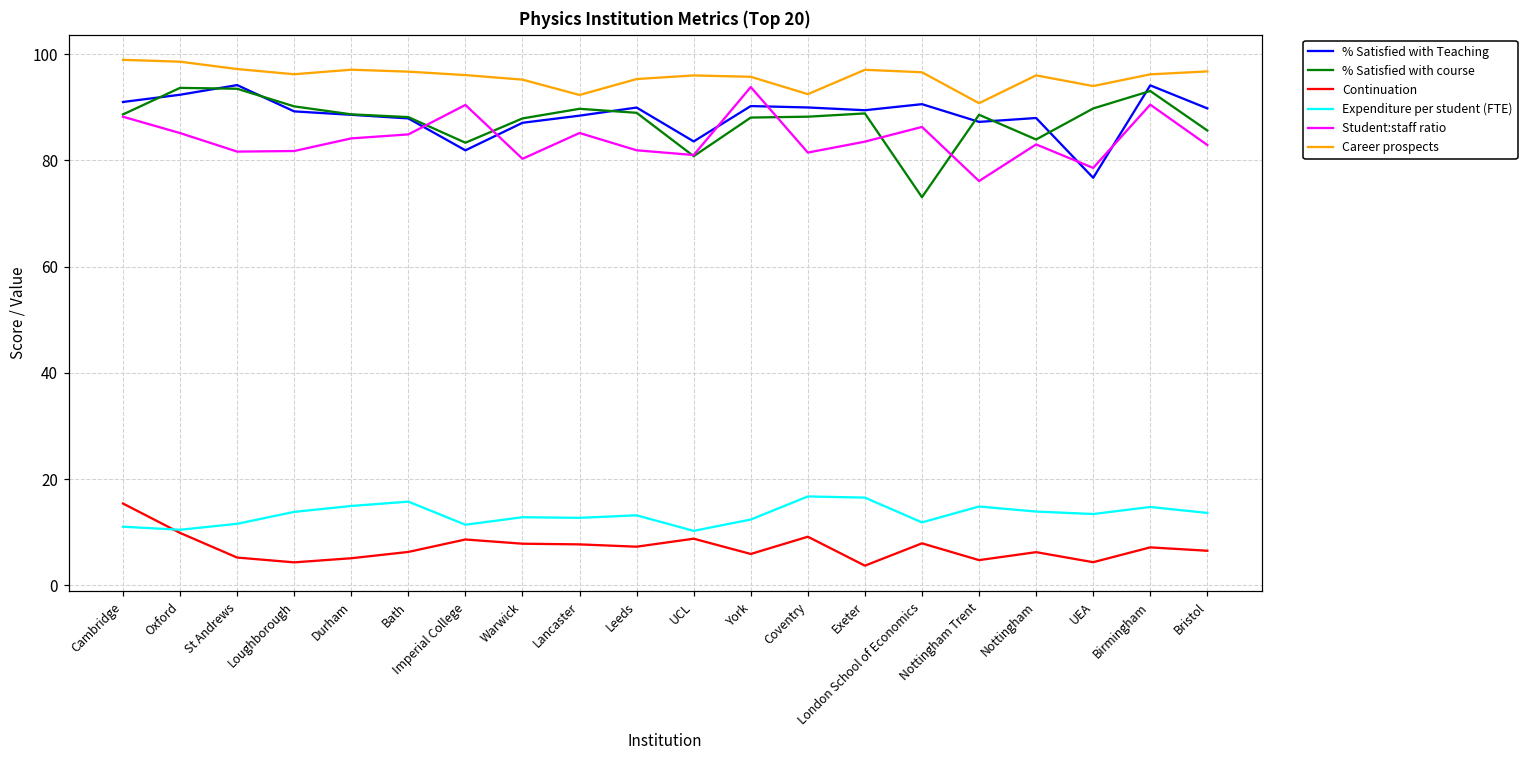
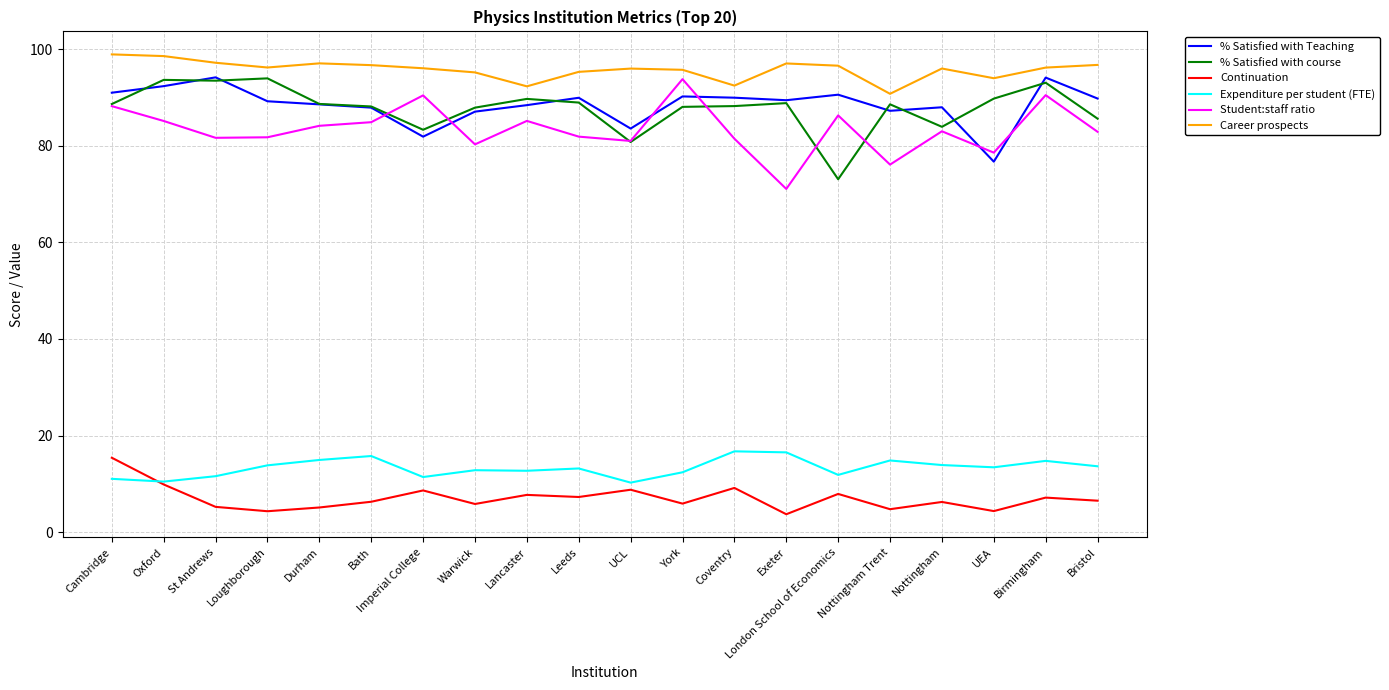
  {
    "% Satisfied with Teaching": {
      "Cambridge": 91,
      "Oxford": 92,
      "St Andrews": 94,
      "Loughborough": 89,
      "Imperial College": 82,
      "Warwick": 87,
      "Lancaster": 88,
      "Leeds": 90,
      "UCL": 84,
      "York": 90,
      "Coventry": 90,
      "Exeter": 89,
      "London School of Economics": 91,
      "Nottingham Trent": 87,
      "Nottingham": 88,
      "UEA": 77,
      "Birmingham": 94,
      "Bristol": 90
    },
    "% Satisfied with course": {
      "Oxford": 94,
      "St Andrews": 93,
-     "Loughborough": 90,
+     "Loughborough": 94,
      "Imperial College": 83,
      "Warwick": 88,
      "Lancaster": 90,
      "Leeds": 89,
      "York": 88,
      "Coventry": 88,
      "Exeter": 89,
      "London School of Economics": 73,
      "Nottingham Trent": 89,
      "Nottingham": 84,
      "UEA": 90,
      "Birmingham": 93,
      "Bristol": 86
    },
    "Continuation": {
      "Cambridge": 15,
      "Oxford": 10,
      "St Andrews": 5,
      "Loughborough": 4,
      "Durham": 5,
      "Bath": 6,
      "Imperial College": 9,
-     "Warwick": 8,
+     "Warwick": 6,
      "Lancaster": 8,
      "Leeds": 7,
      "UCL": 9,
      "York": 6,
      "Coventry": 9,
      "Exeter": 4,
      "London School of Economics": 8,
      "Nottingham Trent": 5,
      "Nottingham": 6,
      "UEA": 4,
      "Birmingham": 7,
      "Bristol": 7
    },
    "Expenditure per student (FTE)": {
      "Cambridge": 11,
      "Oxford": 10,
      "St Andrews": 12,
      "Loughborough": 14,
      "Durham": 15,
      "Bath": 16,
      "Imperial College": 11,
      "Warwick": 13,
      "Lancaster": 13,
      "Leeds": 13,
      "UCL": 10,
      "York": 12,
      "Coventry": 17,
      "Exeter": 17,
      "London School of Economics": 12,
      "Nottingham Trent": 15,
      "Nottingham": 14,
      "UEA": 13,
      "Birmingham": 15,
      "Bristol": 14
    },
    "Student:staff ratio": {
      "Oxford": 85,
      "St Andrews": 82,
      "Loughborough": 82,
      "Durham": 84,
      "Bath": 85,
      "Imperial College": 90,
      "Warwick": 80,
      "Lancaster": 85,
      "Leeds": 82,
      "York": 94,
      "Coventry": 81,
-     "Exeter": 84,
+     "Exeter": 71,
      "London School of Economics": 86,
      "Nottingham Trent": 76,
      "Nottingham": 83,
      "UEA": 79,
      "Birmingham": 90,
      "Bristol": 83
    },
    "Career prospects": {
      "Cambridge": 99,
      "Oxford": 99,
      "St Andrews": 97,
      "Loughborough": 96,
      "Durham": 97,
      "Bath": 97,
      "Imperial College": 96,
      "Warwick": 95,
      "Lancaster": 92,
      "Leeds": 95,
      "UCL": 96,
      "York": 96,
      "Coventry": 92,
      "Exeter": 97,
      "London School of Economics": 97,
      "Nottingham Trent": 91,
      "Nottingham": 96,
      "UEA": 94,
      "Birmingham": 96,
      "Bristol": 97
    }
  }
